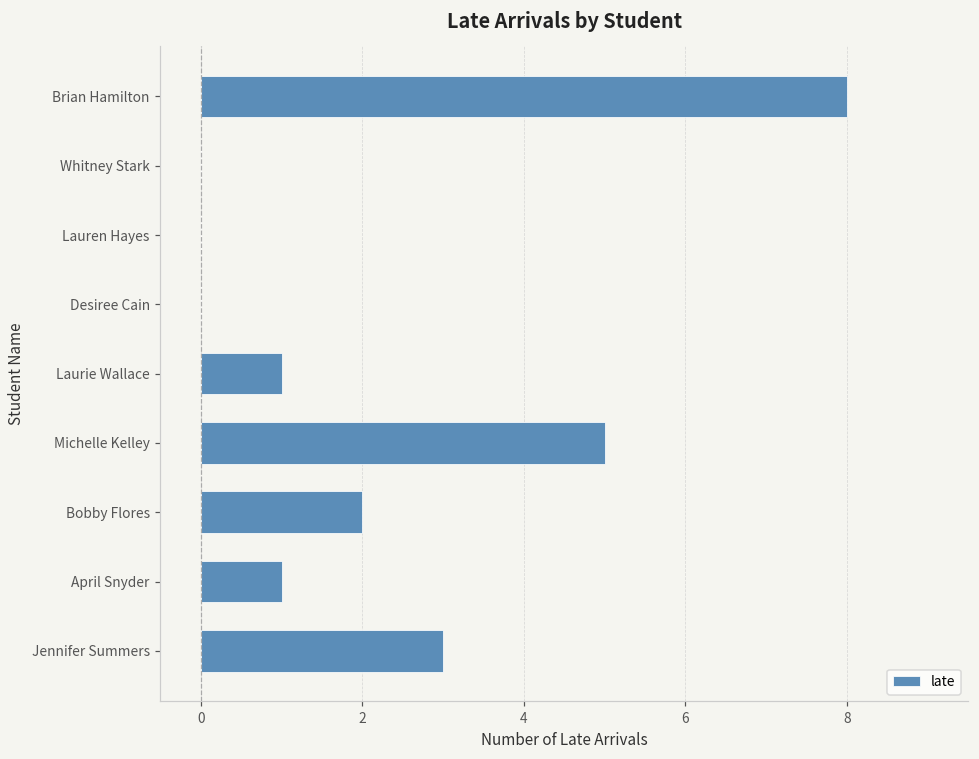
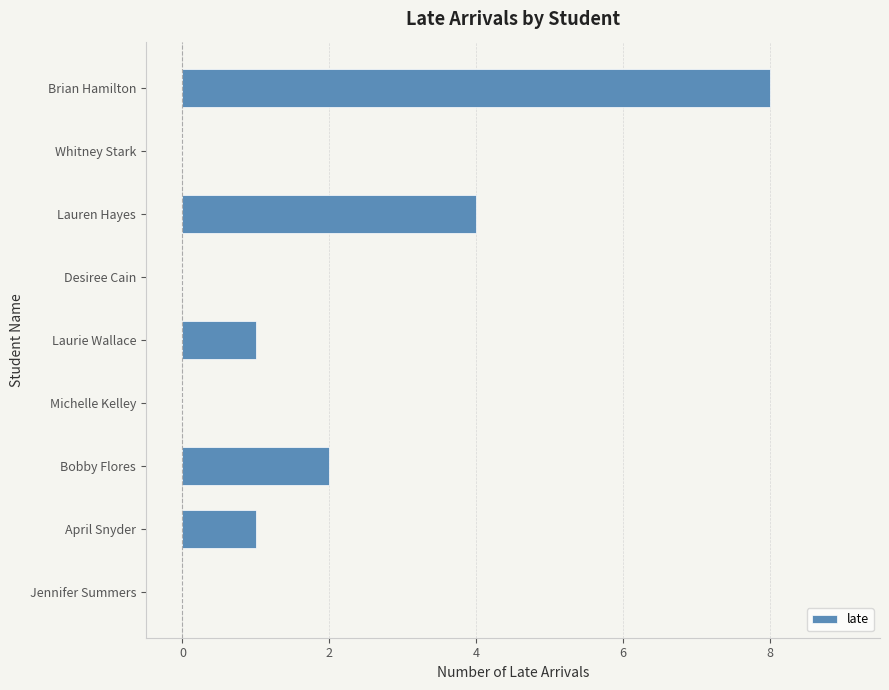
  {
    "Brian Hamilton": 8,
    "Whitney Stark": 0,
-   "Lauren Hayes": 0,
+   "Lauren Hayes": 4,
    "Desiree Cain": 0,
    "Laurie Wallace": 1,
-   "Michelle Kelley": 5,
+   "Michelle Kelley": 0,
    "Bobby Flores": 2,
    "April Snyder": 1,
-   "Jennifer Summers": 3
+   "Jennifer Summers": 0
  }
